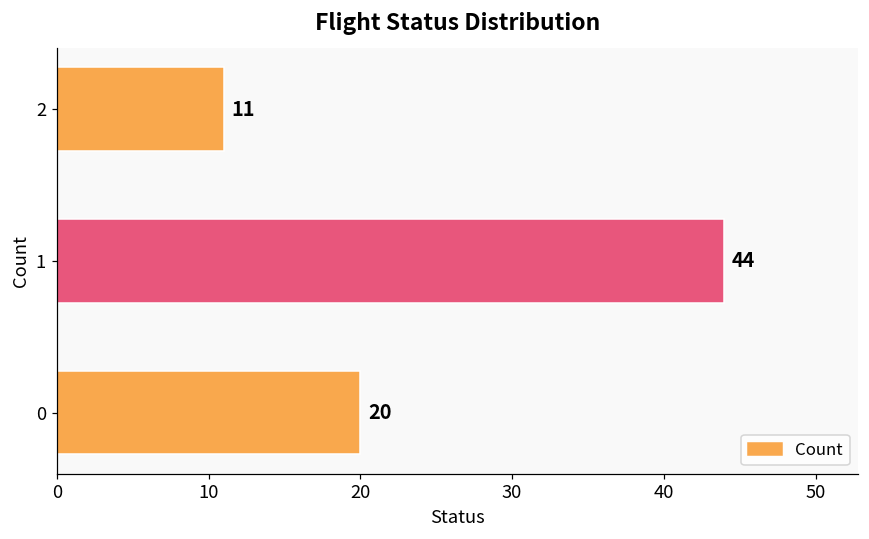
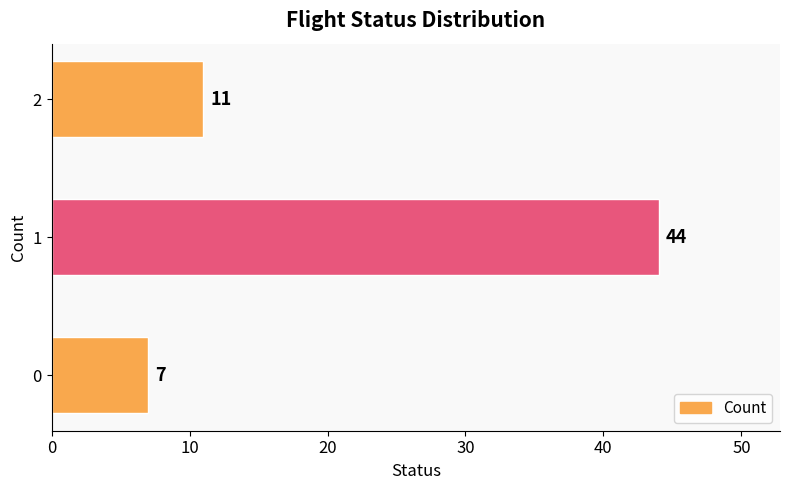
  {
    "2": 11,
    "1": 44,
-   "0": 20
+   "0": 7
  }
